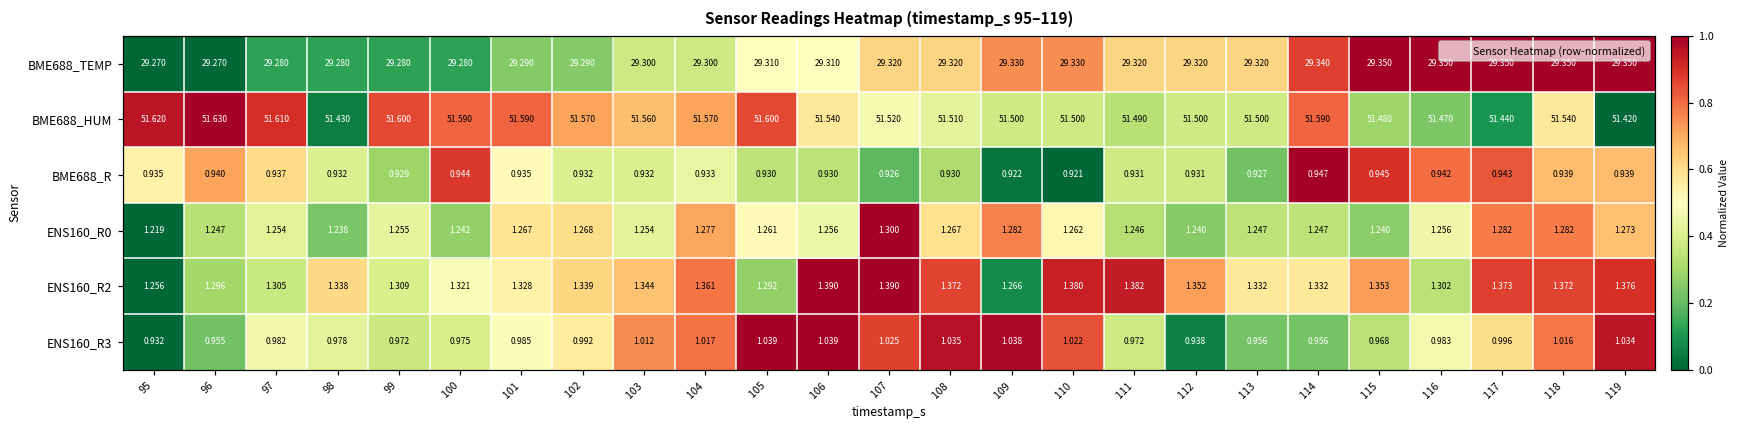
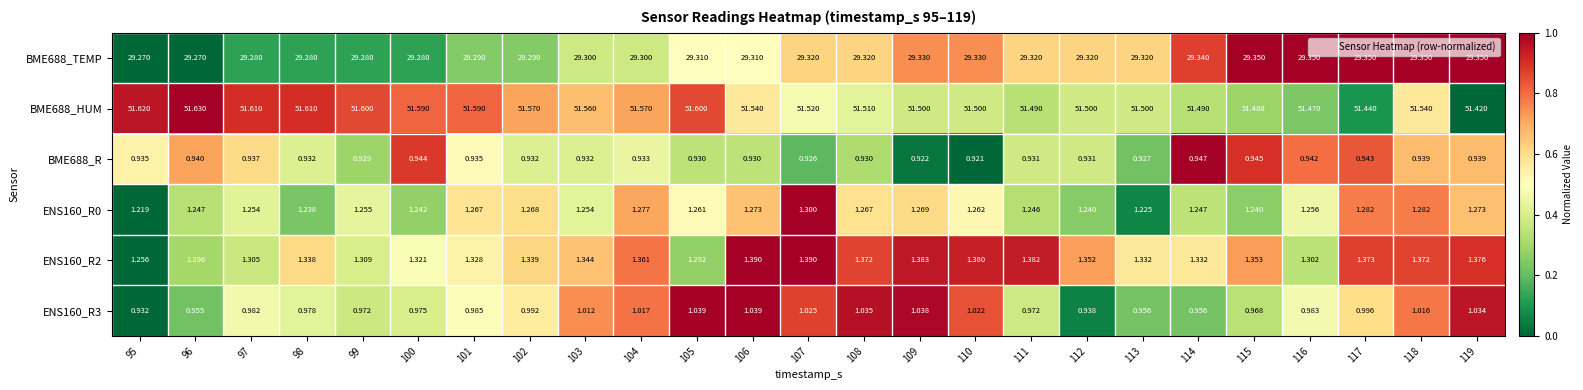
  {
    "BME688_TEMP": {
      "95": 29.270,
      "96": 29.270,
      "97": 29.280,
      "98": 29.280,
      "99": 29.280,
      "100": 29.280,
      "101": 29.290,
      "102": 29.290,
      "103": 29.300,
      "104": 29.300,
      "105": 29.310,
      "106": 29.310,
      "107": 29.320,
      "108": 29.320,
      "109": 29.330,
      "110": 29.330,
      "111": 29.320,
      "112": 29.320,
      "113": 29.320,
      "114": 29.340,
      "115": 29.350
    },
    "BME688_HUM": {
      "95": 51.620,
      "96": 51.630,
      "97": 51.610,
-     "98": 51.430,
+     "98": 51.610,
      "99": 51.600,
      "100": 51.590,
      "101": 51.590,
      "102": 51.570,
      "103": 51.560,
      "104": 51.570,
      "105": 51.600,
      "106": 51.540,
      "107": 51.520,
      "108": 51.510,
      "109": 51.500,
      "110": 51.500,
      "111": 51.490,
      "112": 51.500,
      "113": 51.500,
-     "114": 51.590,
+     "114": 51.490,
      "115": 51.480,
      "116": 51.470,
      "117": 51.440,
      "118": 51.540,
      "119": 51.420
    },
    "BME688_R": {
      "95": 0.935,
      "96": 0.940,
      "97": 0.937,
      "98": 0.932,
      "99": 0.929,
      "100": 0.944,
      "101": 0.935,
      "102": 0.932,
      "103": 0.932,
      "104": 0.933,
      "105": 0.930,
      "106": 0.930,
      "107": 0.926,
      "108": 0.930,
      "109": 0.922,
      "110": 0.921,
      "111": 0.931,
      "112": 0.931,
      "113": 0.927,
      "114": 0.947,
      "115": 0.945,
      "116": 0.942,
      "117": 0.943,
      "118": 0.939,
      "119": 0.939
    },
    "ENS160_R0": {
      "95": 1.219,
      "96": 1.247,
      "97": 1.254,
      "98": 1.238,
      "99": 1.255,
      "100": 1.242,
      "101": 1.267,
      "102": 1.268,
      "103": 1.254,
      "104": 1.277,
      "105": 1.261,
-     "106": 1.256,
+     "106": 1.273,
      "107": 1.300,
      "108": 1.267,
-     "109": 1.282,
+     "109": 1.269,
      "110": 1.262,
      "111": 1.246,
      "112": 1.240,
-     "113": 1.247,
+     "113": 1.225,
      "114": 1.247,
      "115": 1.240,
      "116": 1.256,
      "117": 1.282,
      "118": 1.282,
      "119": 1.273
    },
    "ENS160_R2": {
      "95": 1.256,
      "96": 1.296,
      "97": 1.305,
      "98": 1.338,
      "99": 1.309,
      "100": 1.321,
      "101": 1.328,
      "102": 1.339,
      "103": 1.344,
      "104": 1.361,
      "105": 1.292,
      "106": 1.390,
      "107": 1.390,
      "108": 1.372,
-     "109": 1.266,
+     "109": 1.383,
      "110": 1.380,
      "111": 1.382,
      "112": 1.352,
      "113": 1.332,
      "114": 1.332,
      "115": 1.353,
      "116": 1.302,
      "117": 1.373,
      "118": 1.372,
      "119": 1.376
    },
    "ENS160_R3": {
      "95": 0.932,
      "96": 0.955,
      "97": 0.982,
      "98": 0.978,
      "99": 0.972,
      "100": 0.975,
      "101": 0.985,
      "102": 0.992,
      "103": 1.012,
      "104": 1.017,
      "105": 1.039,
      "106": 1.039,
      "107": 1.025,
      "108": 1.035,
      "109": 1.038,
      "110": 1.022,
      "111": 0.972,
      "112": 0.938,
      "113": 0.956,
      "114": 0.956,
      "115": 0.968,
      "116": 0.983,
      "117": 0.996,
      "118": 1.016,
      "119": 1.034
    }
  }
